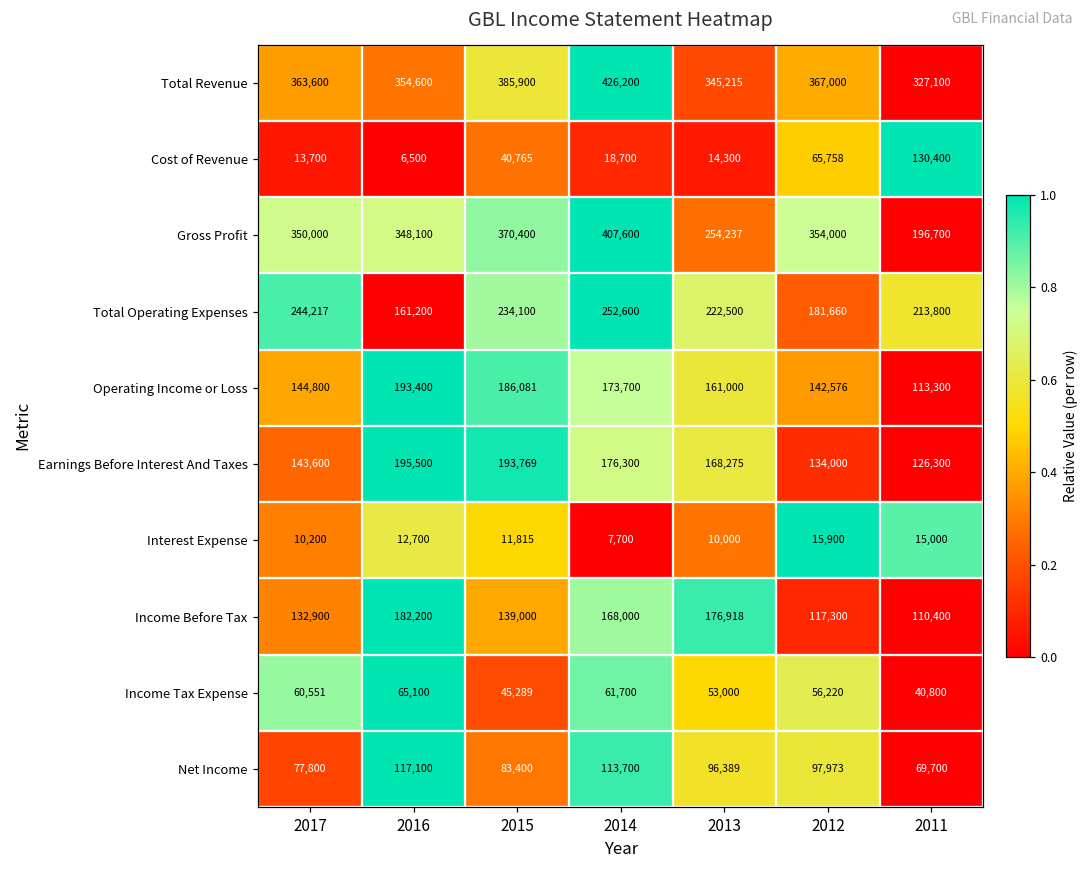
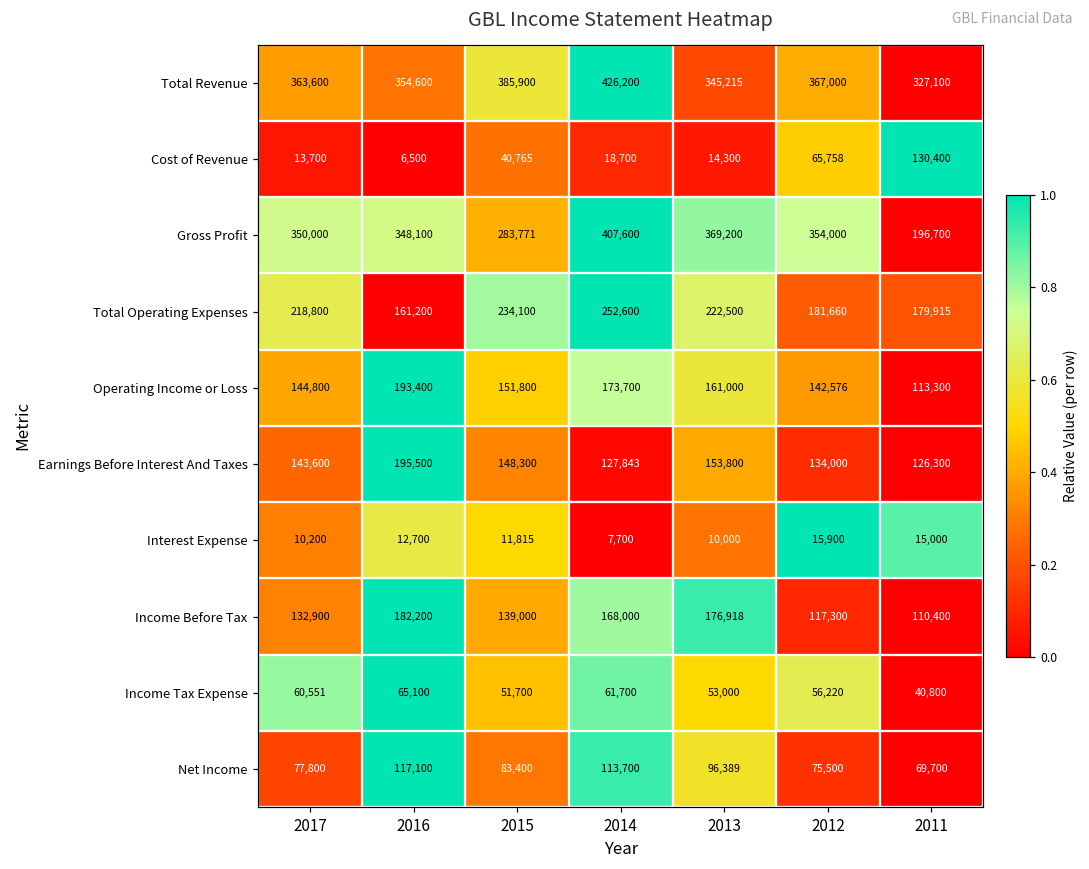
  {
    "Total Revenue": {
      "2017": "363,600",
      "2016": "354,600",
      "2015": "385,900",
      "2014": "426,200",
      "2013": "345,215",
      "2012": "367,000",
      "2011": "327,100"
    },
    "Cost of Revenue": {
      "2017": "13,700",
      "2016": "6,500",
      "2015": "40,765",
      "2014": "18,700",
      "2013": "14,300",
      "2012": "65,758",
      "2011": "130,400"
    },
    "Gross Profit": {
      "2017": "350,000",
      "2016": "348,100",
-     "2015": "370,400",
+     "2015": "283,771",
      "2014": "407,600",
-     "2013": "254,237",
+     "2013": "369,200",
      "2012": "354,000",
      "2011": "196,700"
    },
    "Total Operating Expenses": {
-     "2017": "244,217",
+     "2017": "218,800",
      "2016": "161,200",
      "2015": "234,100",
      "2014": "252,600",
      "2013": "222,500",
      "2012": "181,660",
-     "2011": "213,800"
+     "2011": "179,915"
    },
    "Operating Income or Loss": {
      "2017": "144,800",
      "2016": "193,400",
-     "2015": "186,081",
+     "2015": "151,800",
      "2014": "173,700",
      "2013": "161,000",
      "2012": "142,576",
      "2011": "113,300"
    },
    "Earnings Before Interest And Taxes": {
      "2017": "143,600",
      "2016": "195,500",
-     "2015": "193,769",
-     "2014": "176,300",
-     "2013": "168,275",
+     "2015": "148,300",
+     "2014": "127,843",
+     "2013": "153,800",
      "2012": "134,000",
      "2011": "126,300"
    },
    "Interest Expense": {
      "2017": "10,200",
      "2016": "12,700",
      "2015": "11,815",
      "2014": "7,700",
      "2013": "10,000",
      "2012": "15,900",
      "2011": "15,000"
    },
    "Income Before Tax": {
      "2017": "132,900",
      "2016": "182,200",
      "2015": "139,000",
      "2014": "168,000",
      "2013": "176,918",
      "2012": "117,300",
      "2011": "110,400"
    },
    "Income Tax Expense": {
      "2017": "60,551",
      "2016": "65,100",
-     "2015": "45,289",
+     "2015": "51,700",
      "2014": "61,700",
      "2013": "53,000",
      "2012": "56,220",
      "2011": "40,800"
    },
    "Net Income": {
      "2017": "77,800",
      "2016": "117,100",
      "2015": "83,400",
      "2014": "113,700",
      "2013": "96,389",
-     "2012": "97,973",
+     "2012": "75,500",
      "2011": "69,700"
    }
  }
